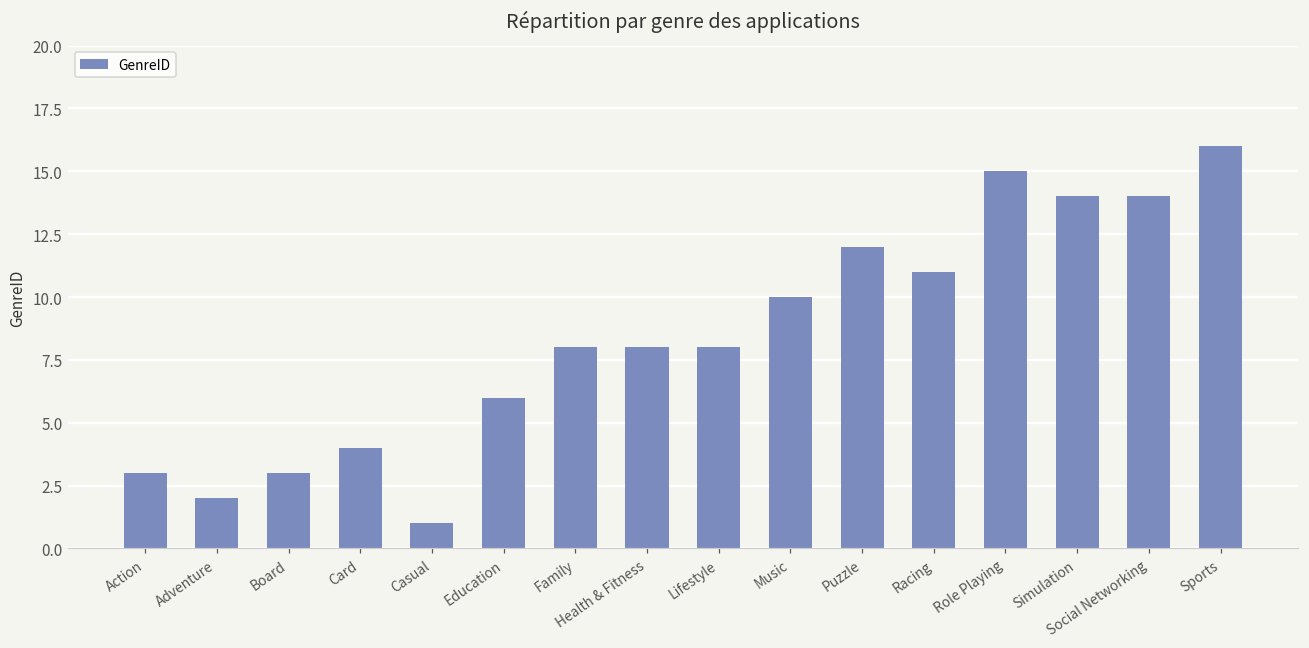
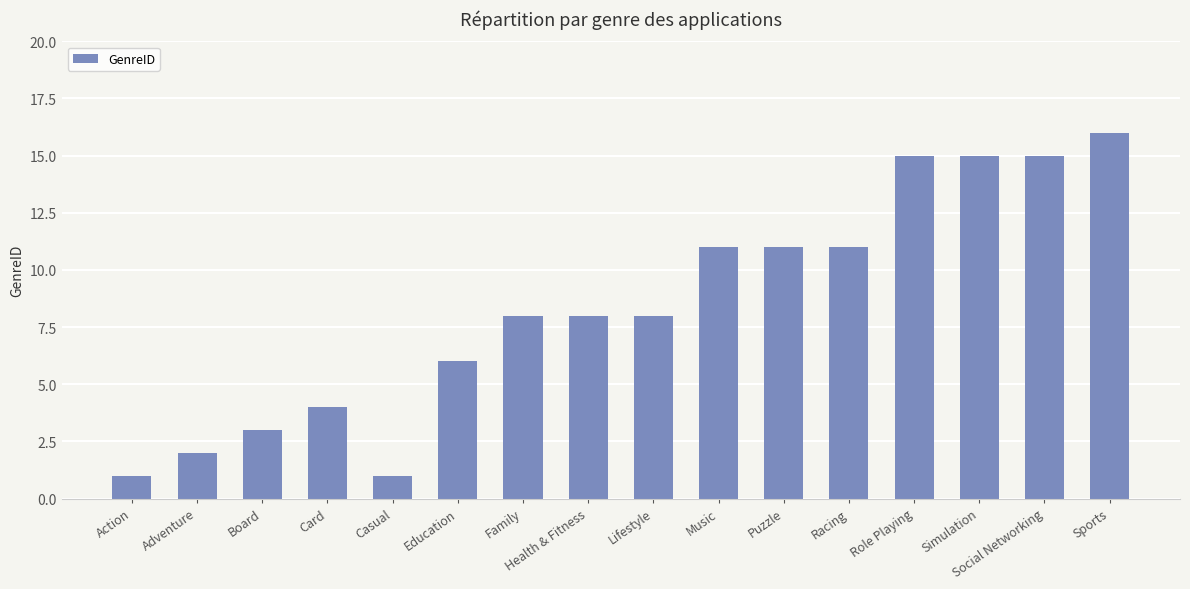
  {
-   "Action": 3,
+   "Action": 1,
    "Adventure": 2,
    "Board": 3,
    "Card": 4,
    "Casual": 1,
    "Education": 6,
    "Family": 8,
    "Health & Fitness": 8,
    "Lifestyle": 8,
-   "Music": 10,
-   "Puzzle": 12,
+   "Music": 11,
+   "Puzzle": 11,
    "Racing": 11,
    "Role Playing": 15,
-   "Simulation": 14,
-   "Social Networking": 14,
+   "Simulation": 15,
+   "Social Networking": 15,
    "Sports": 16
  }
